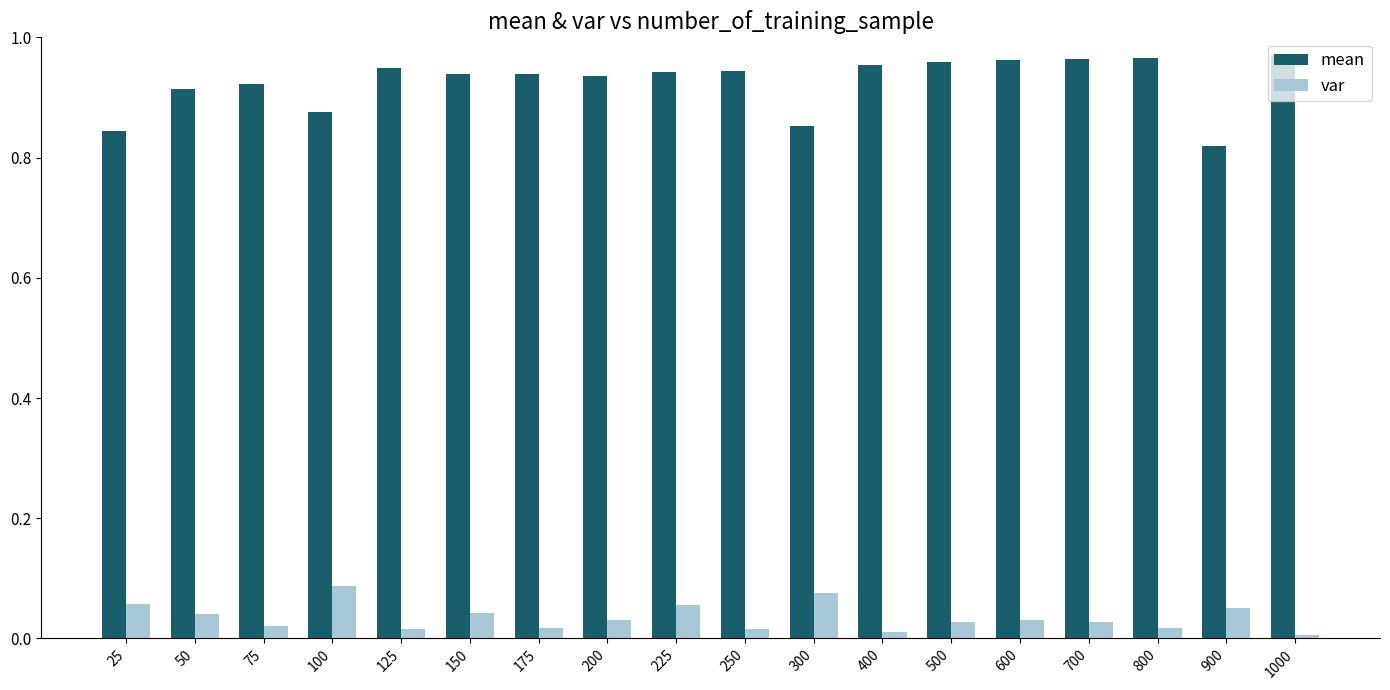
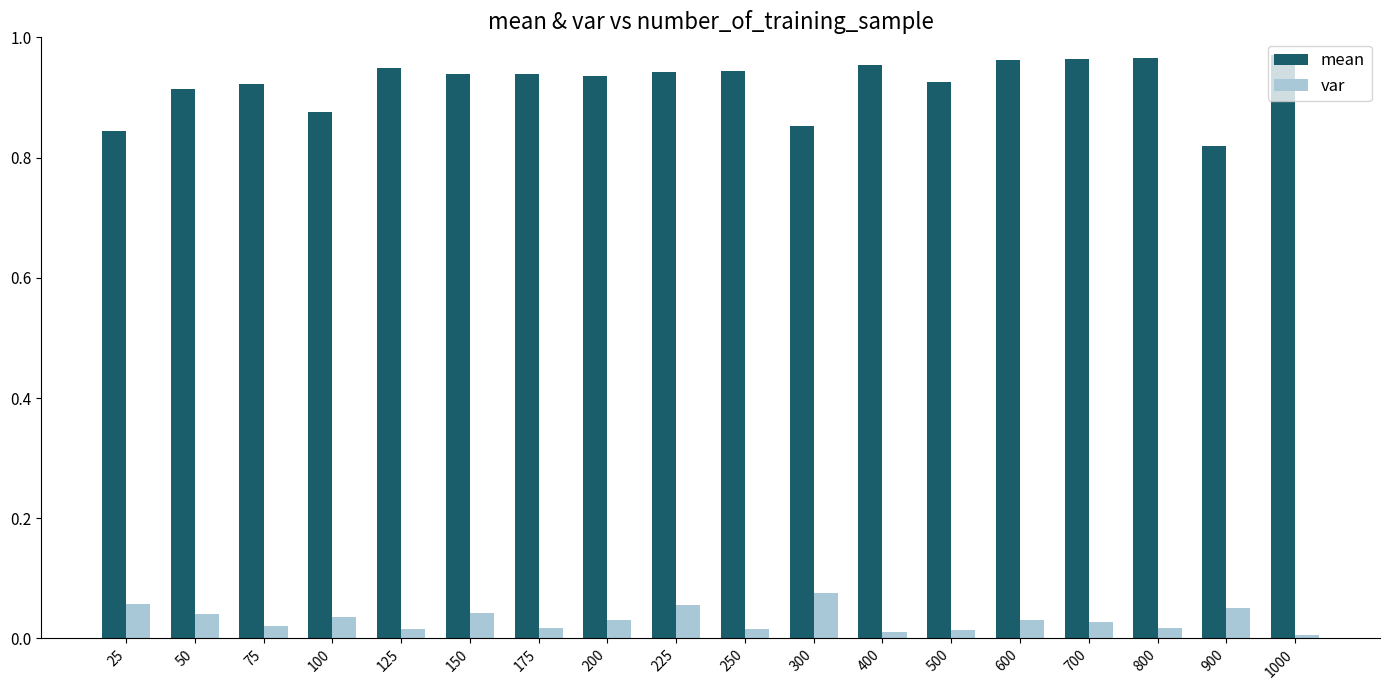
  {
    "mean": {
      "25": 0.85,
      "50": 0.91,
      "75": 0.92,
      "100": 0.88,
      "125": 0.95,
      "150": 0.94,
      "175": 0.94,
      "200": 0.94,
      "225": 0.94,
      "250": 0.94,
      "300": 0.85,
      "400": 0.95,
-     "500": 0.96,
+     "500": 0.93,
      "600": 0.96,
      "700": 0.96,
      "800": 0.97,
      "900": 0.82
    },
    "var": {
      "25": 0.06,
      "50": 0.04,
      "75": 0.02,
-     "100": 0.09,
+     "100": 0.04,
      "125": 0.02,
      "150": 0.04,
      "175": 0.02,
      "200": 0.03,
      "225": 0.06,
      "250": 0.02,
      "300": 0.08,
      "400": 0.01,
-     "500": 0.03,
+     "500": 0.01,
      "600": 0.03,
      "700": 0.03,
      "800": 0.02,
      "900": 0.05,
      "1000": 0.01
    }
  }
